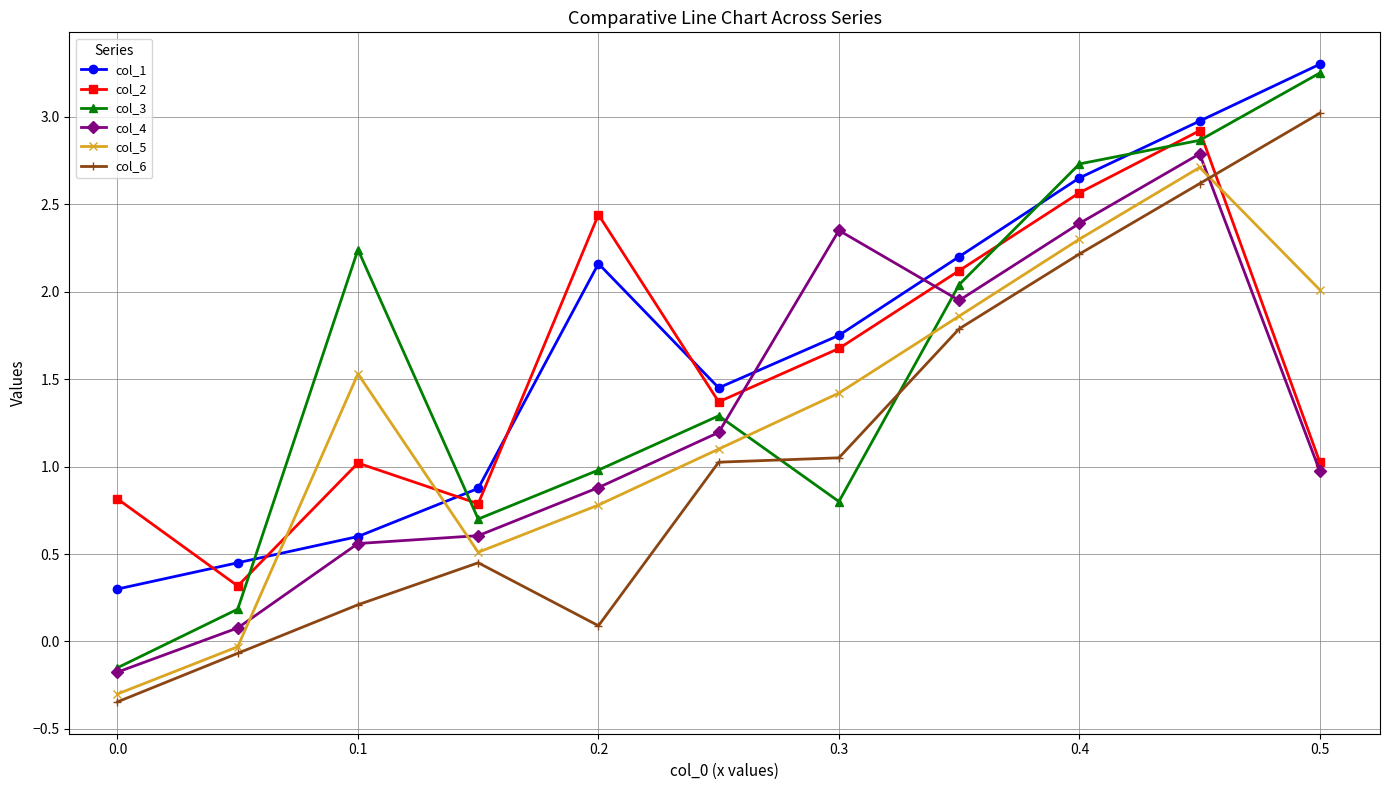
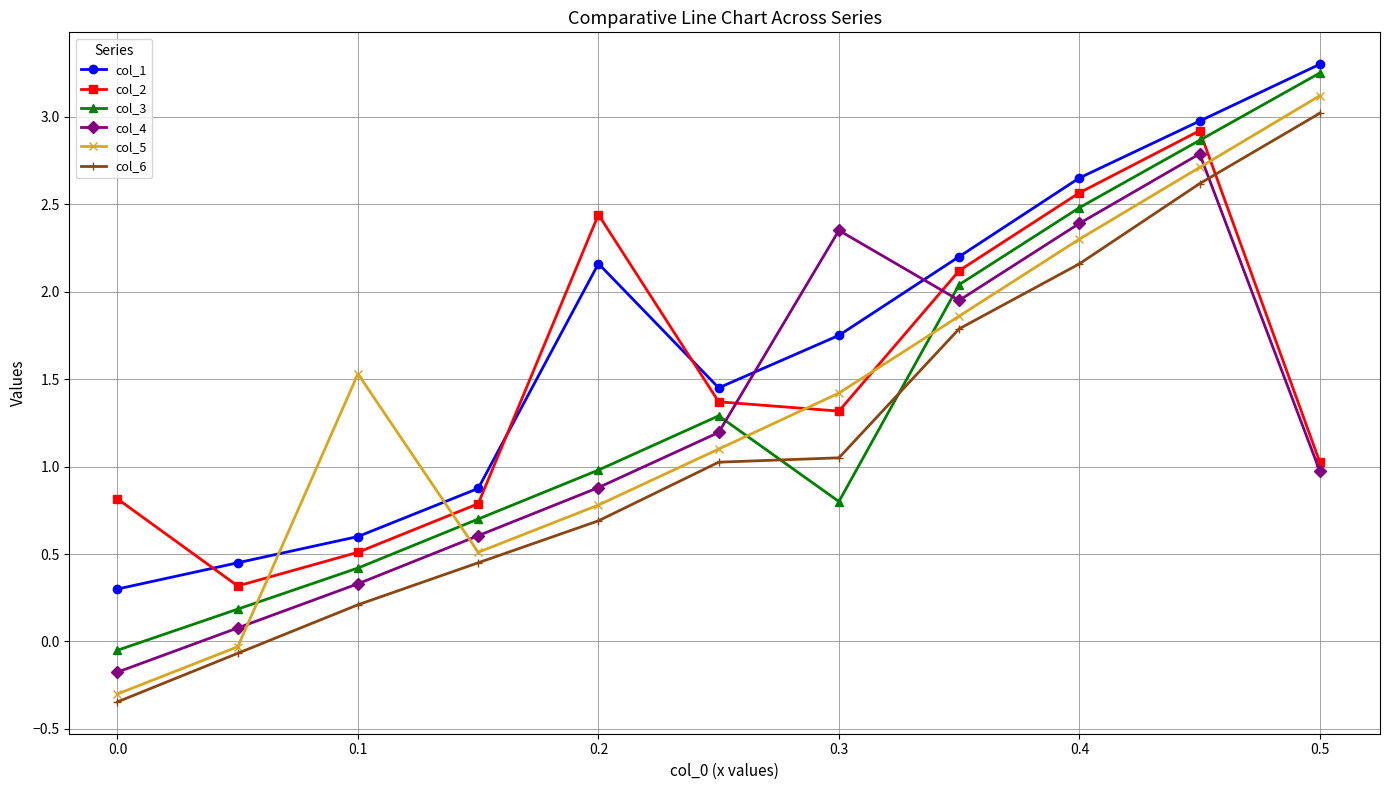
  {
    "col_1": {
      "0.0": 0.30,
      "0.1": 0.60,
      "0.2": 2.16,
      "0.3": 1.75,
      "0.4": 2.65,
      "0.5": 3.30
    },
    "col_2": {
      "0.0": 0.82,
-     "0.1": 1.02,
+     "0.1": 0.51,
      "0.2": 2.44,
-     "0.3": 1.68,
+     "0.3": 1.32,
      "0.4": 2.57,
      "0.5": 1.02
    },
    "col_3": {
-     "0.0": -0.15,
-     "0.1": 2.24,
+     "0.0": -0.05,
+     "0.1": 0.42,
      "0.2": 0.98,
      "0.3": 0.80,
-     "0.4": 2.73,
+     "0.4": 2.48,
      "0.5": 3.25
    },
    "col_4": {
      "0.0": -0.18,
-     "0.1": 0.56,
+     "0.1": 0.33,
      "0.2": 0.88,
      "0.3": 2.35,
      "0.4": 2.39,
      "0.5": 0.97
    },
    "col_5": {
      "0.0": -0.30,
      "0.1": 1.53,
      "0.2": 0.78,
      "0.3": 1.42,
      "0.4": 2.30,
-     "0.5": 2.01
+     "0.5": 3.12
    },
    "col_6": {
      "0.0": -0.35,
      "0.1": 0.21,
-     "0.2": 0.09,
+     "0.2": 0.69,
      "0.3": 1.05,
-     "0.4": 2.22,
+     "0.4": 2.16,
      "0.5": 3.02
    }
  }
